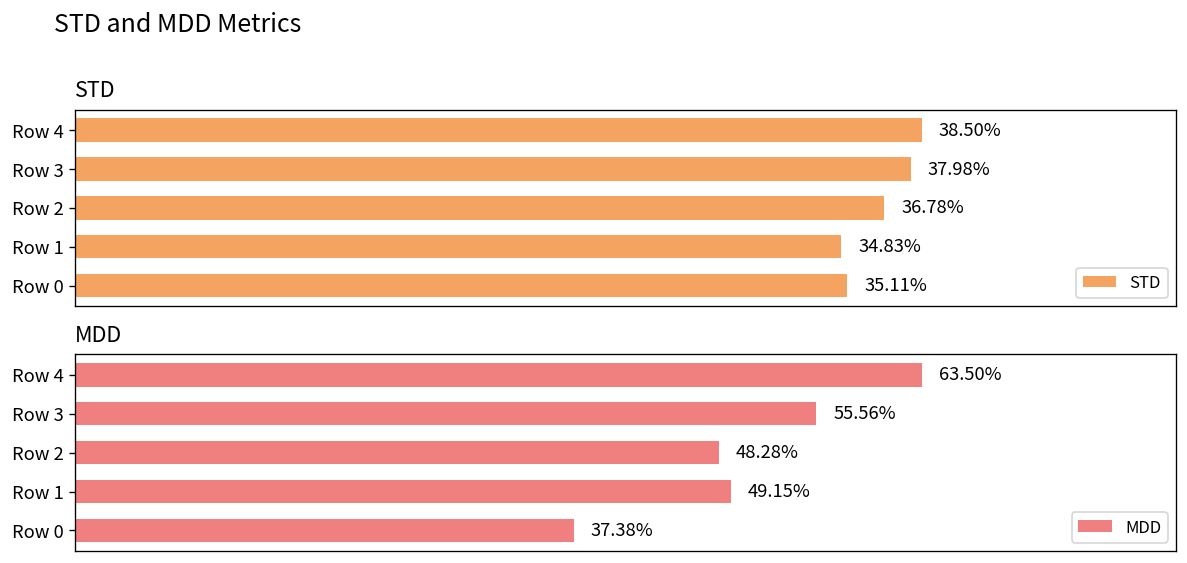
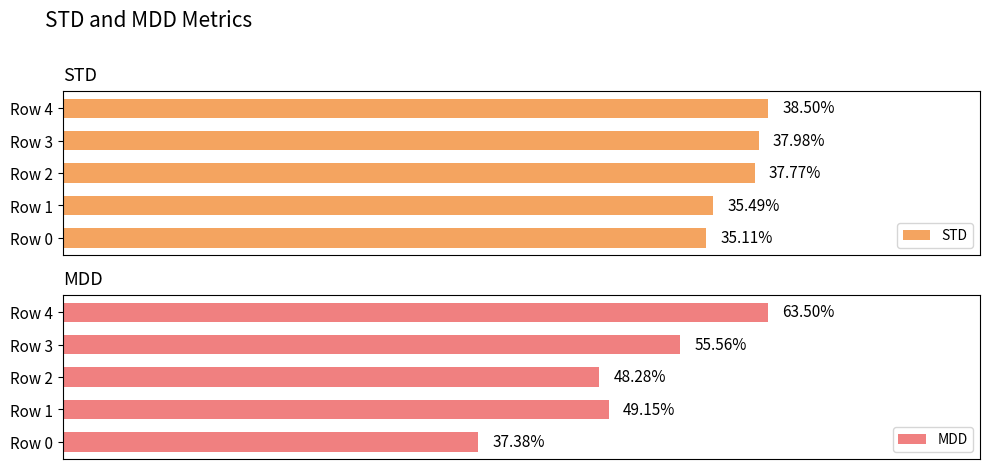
  {
    "STD": {
      "Row 4": "38.50%",
      "Row 3": "37.98%",
-     "Row 2": "36.78%",
-     "Row 1": "34.83%",
+     "Row 2": "37.77%",
+     "Row 1": "35.49%",
      "Row 0": "35.11%"
    },
    "MDD": {
      "Row 4": "63.50%",
      "Row 3": "55.56%",
      "Row 2": "48.28%",
      "Row 1": "49.15%",
      "Row 0": "37.38%"
    }
  }
